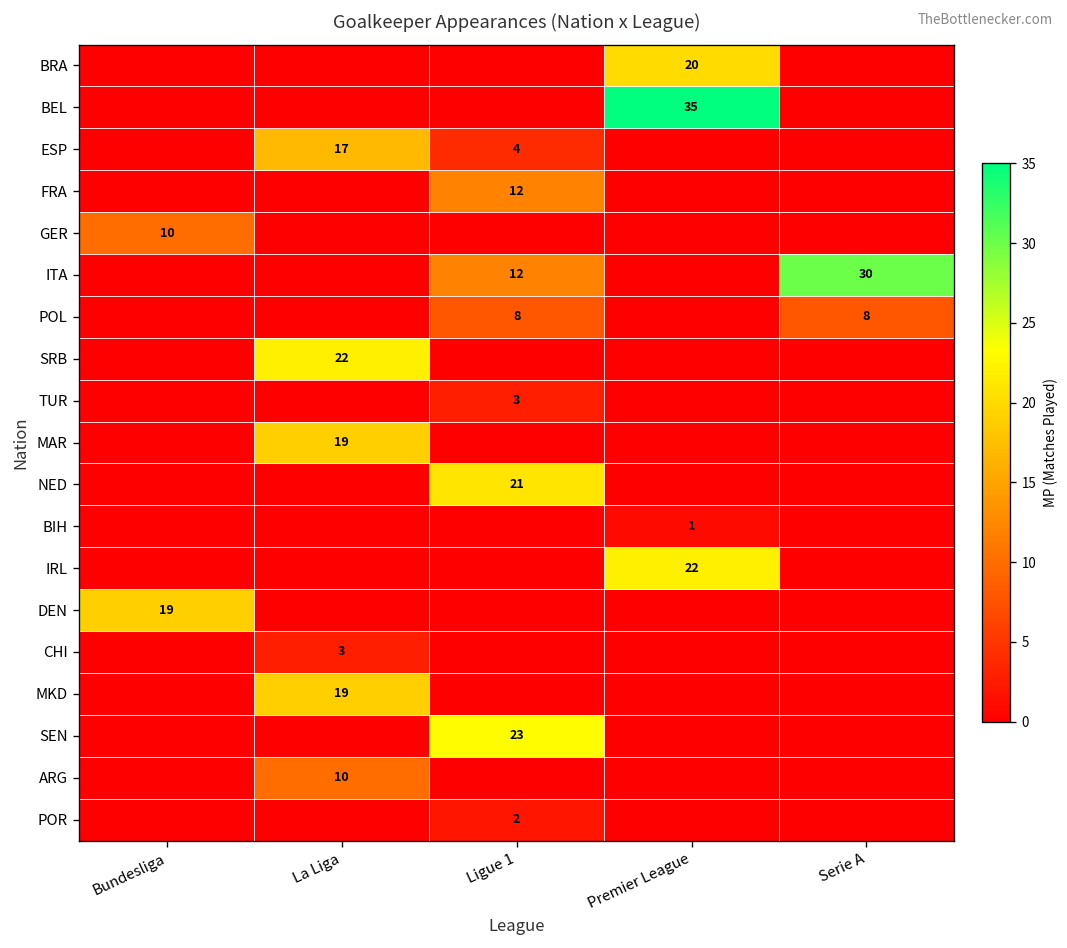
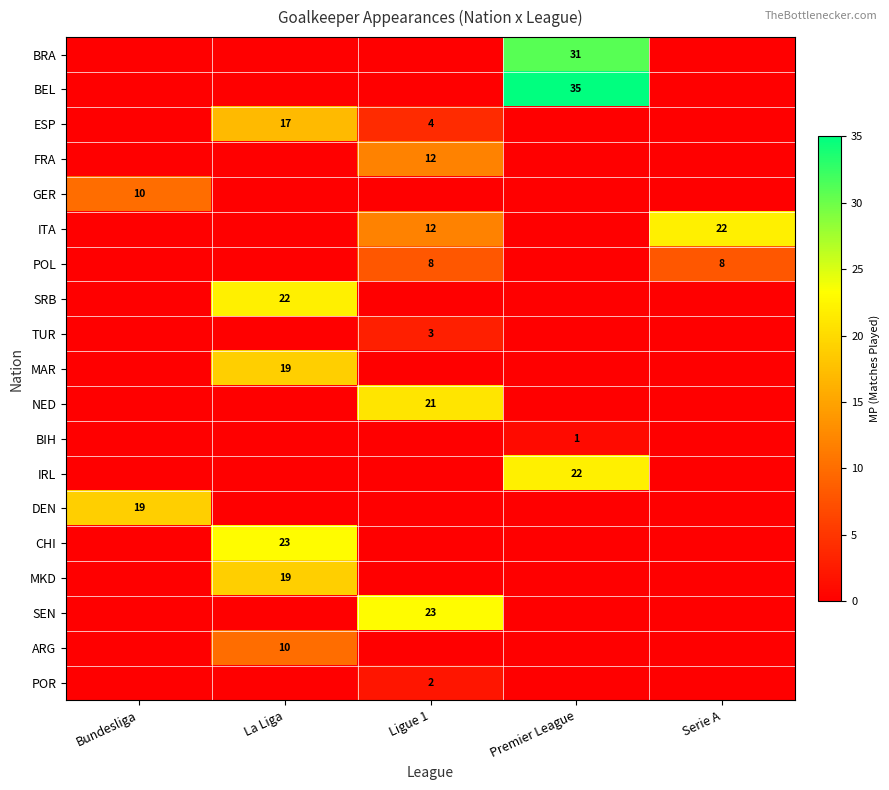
  {
    "BRA": {
-     "Premier League": 20
+     "Premier League": 31
    },
    "BEL": {
      "Premier League": 35
    },
    "ESP": {
      "La Liga": 17,
      "Ligue 1": 4
    },
    "FRA": {
      "Ligue 1": 12
    },
    "GER": {
      "Bundesliga": 10
    },
    "ITA": {
      "Ligue 1": 12,
-     "Serie A": 30
+     "Serie A": 22
    },
    "POL": {
      "Ligue 1": 8,
      "Serie A": 8
    },
    "SRB": {
      "La Liga": 22
    },
    "TUR": {
      "Ligue 1": 3
    },
    "MAR": {
      "La Liga": 19
    },
    "NED": {
      "Ligue 1": 21
    },
    "BIH": {
      "Premier League": 1
    },
    "IRL": {
      "Premier League": 22
    },
    "DEN": {
      "Bundesliga": 19
    },
    "CHI": {
-     "La Liga": 3
+     "La Liga": 23
    },
    "MKD": {
      "La Liga": 19
    },
    "SEN": {
      "Ligue 1": 23
    },
    "ARG": {
      "La Liga": 10
    },
    "POR": {
      "Ligue 1": 2
    }
  }
